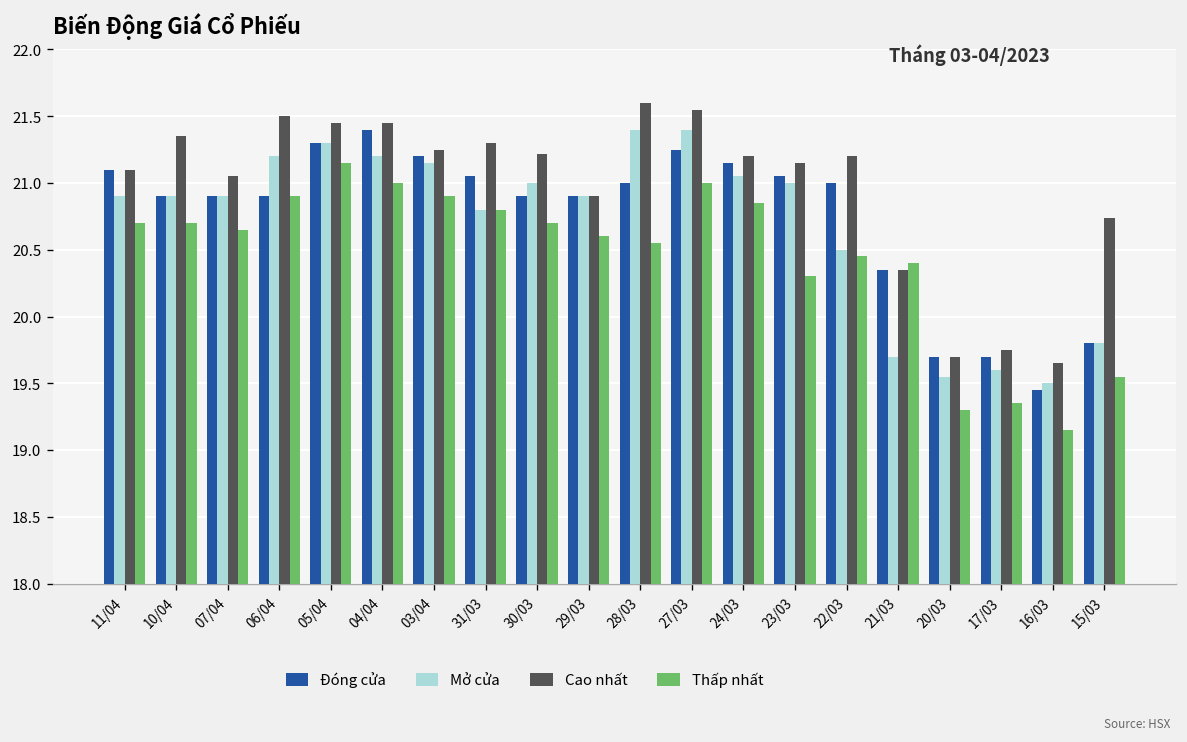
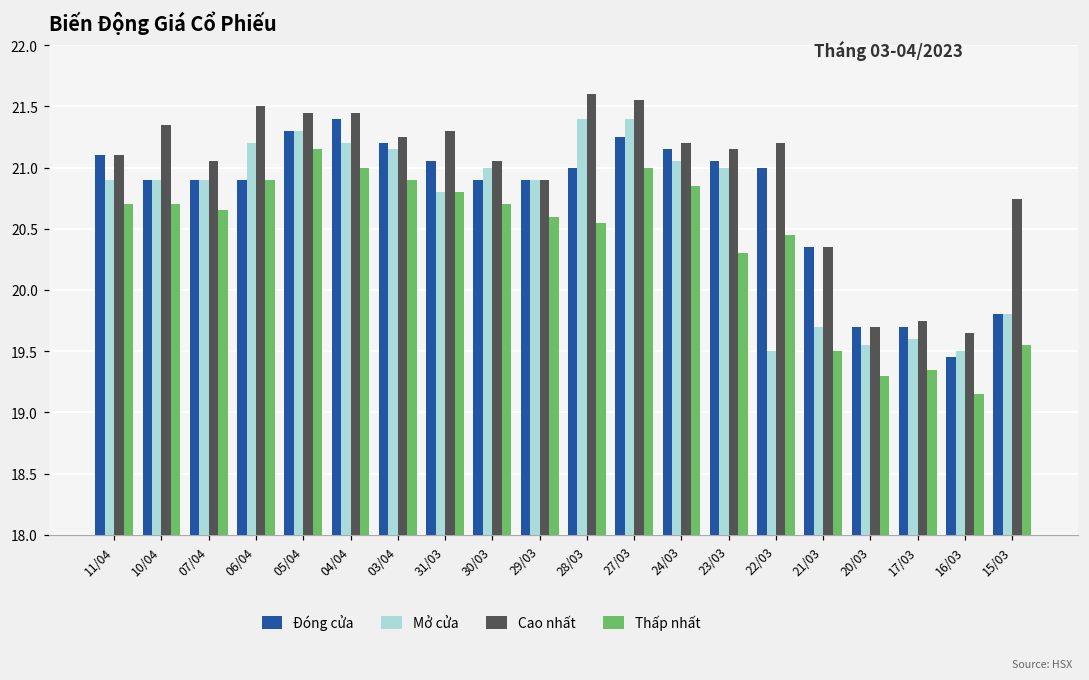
  {
    "Đóng cửa": {
      "11/04": 21.10,
      "10/04": 20.90,
      "07/04": 20.90,
      "06/04": 20.90,
      "05/04": 21.30,
      "04/04": 21.40,
      "03/04": 21.20,
      "31/03": 21.05,
      "30/03": 20.90,
      "29/03": 20.90,
      "28/03": 21.00,
      "27/03": 21.25,
      "24/03": 21.15,
      "23/03": 21.05,
      "22/03": 21.00,
      "21/03": 20.35,
      "20/03": 19.70,
      "17/03": 19.70,
      "16/03": 19.45,
      "15/03": 19.80
    },
    "Mở cửa": {
      "11/04": 20.9,
      "10/04": 20.9,
      "07/04": 20.9,
      "06/04": 21.2,
      "05/04": 21.3,
      "04/04": 21.2,
      "03/04": 21.15,
      "31/03": 20.8,
      "30/03": 21.0,
      "29/03": 20.9,
      "28/03": 21.4,
      "27/03": 21.4,
      "24/03": 21.05,
      "23/03": 21.0,
-     "22/03": 20.5,
+     "22/03": 19.5,
      "21/03": 19.7,
      "20/03": 19.55,
      "17/03": 19.6,
      "16/03": 19.5,
      "15/03": 19.8
    },
    "Cao nhất": {
      "11/04": 21.10,
      "10/04": 21.35,
      "07/04": 21.05,
      "06/04": 21.50,
      "05/04": 21.45,
      "04/04": 21.45,
      "03/04": 21.25,
      "31/03": 21.30,
-     "30/03": 21.22,
+     "30/03": 21.05,
      "29/03": 20.90,
      "28/03": 21.60,
      "27/03": 21.55,
      "24/03": 21.20,
      "23/03": 21.15,
      "22/03": 21.20,
      "21/03": 20.35,
      "20/03": 19.70,
      "17/03": 19.75,
      "16/03": 19.65,
      "15/03": 20.74
    },
    "Thấp nhất": {
      "11/04": 20.7,
      "10/04": 20.7,
      "07/04": 20.65,
      "06/04": 20.9,
      "05/04": 21.15,
      "04/04": 21.0,
      "03/04": 20.9,
      "31/03": 20.8,
      "30/03": 20.7,
      "29/03": 20.6,
      "28/03": 20.55,
      "27/03": 21.0,
      "24/03": 20.85,
      "23/03": 20.3,
      "22/03": 20.45,
-     "21/03": 20.4,
+     "21/03": 19.5,
      "20/03": 19.3,
      "17/03": 19.35,
      "16/03": 19.15,
      "15/03": 19.55
    }
  }
